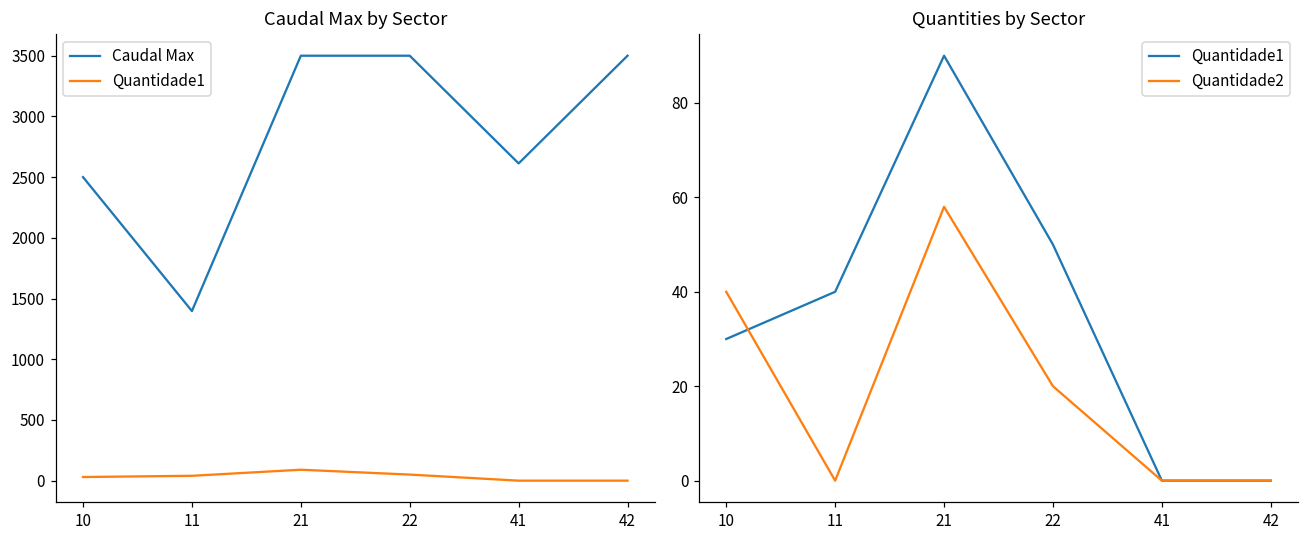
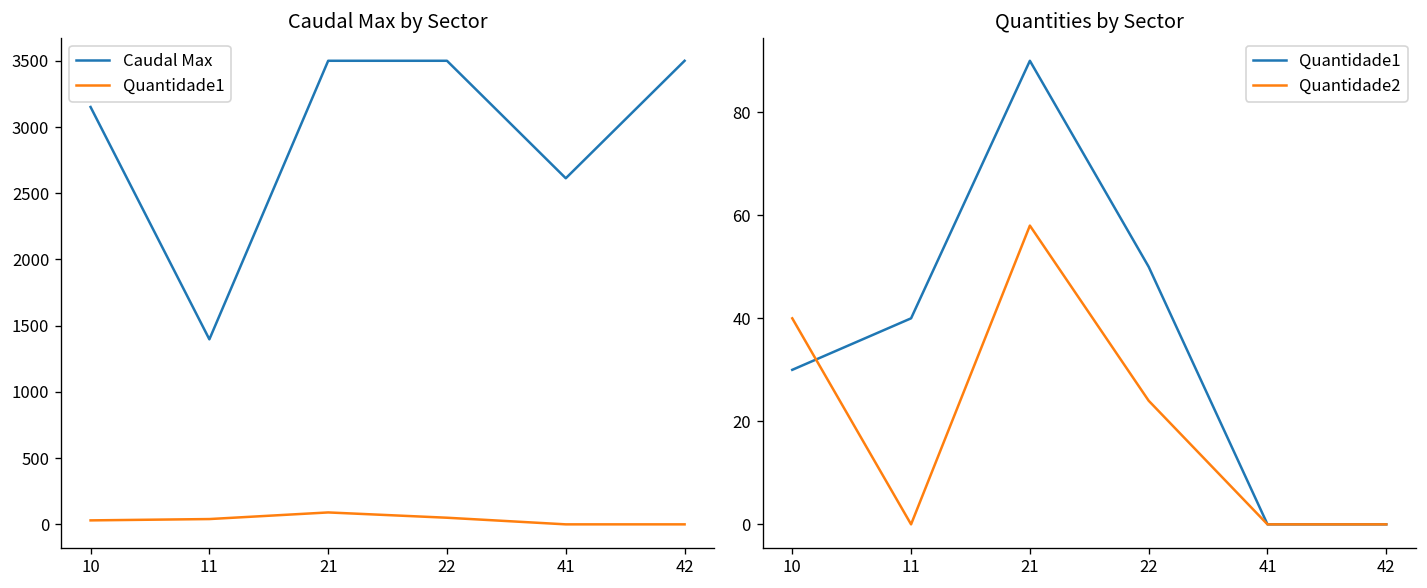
  {
    "Caudal Max by Sector": {
      "Caudal Max": {
-       "10": 2500,
+       "10": 3150,
        "11": 1400,
        "21": 3500,
        "22": 3500,
        "41": 2610,
        "42": 3500
      }
    },
    "Quantities by Sector": {
      "Quantidade1": {
        "10": 30,
        "11": 40,
        "21": 90,
        "22": 50
      },
      "Quantidade2": {
        "10": 40,
        "11": 0,
        "21": 58,
-       "22": 20
+       "22": 24
      }
    }
  }
